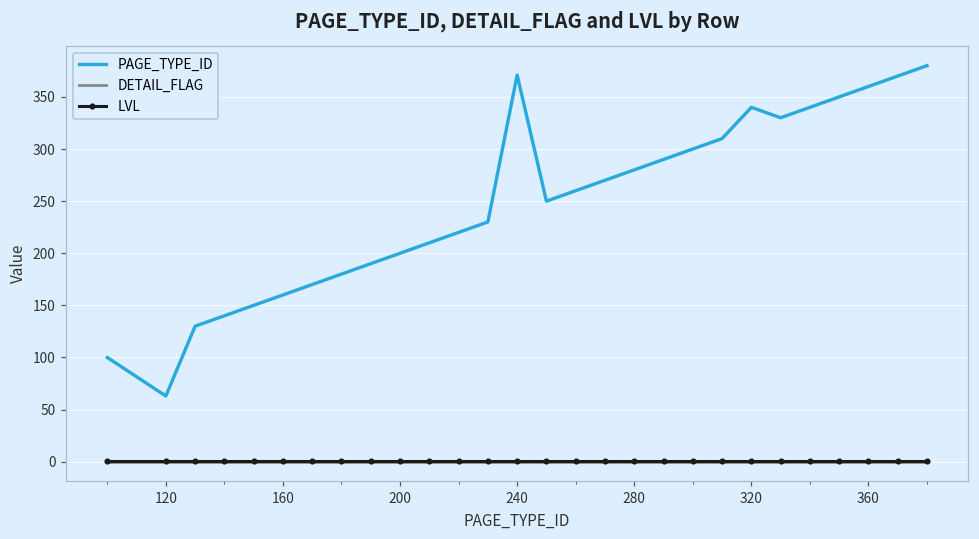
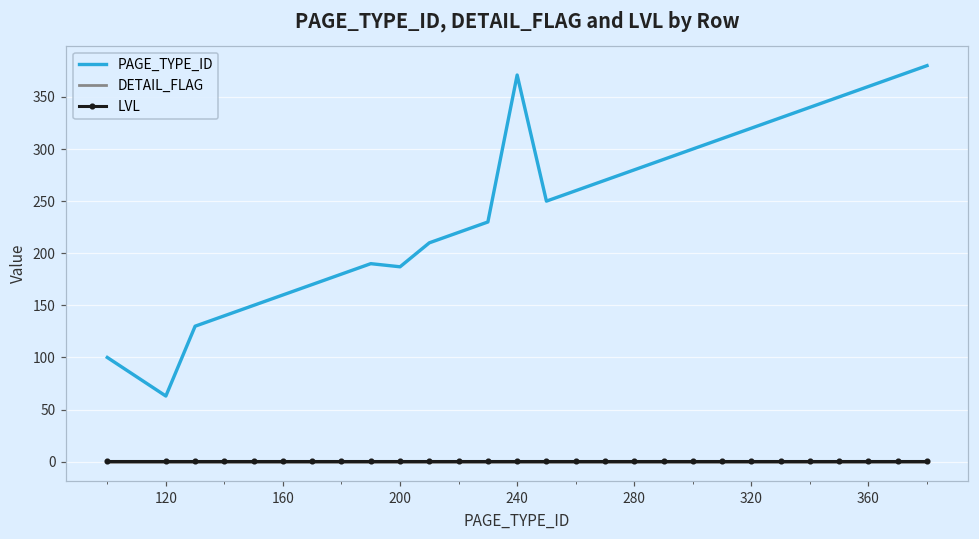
  {
    "PAGE_TYPE_ID": {
      "120": 60,
      "160": 160,
-     "200": 200,
+     "200": 190,
      "240": 370,
      "280": 280,
-     "320": 340,
+     "320": 320,
      "360": 360
    }
  }
